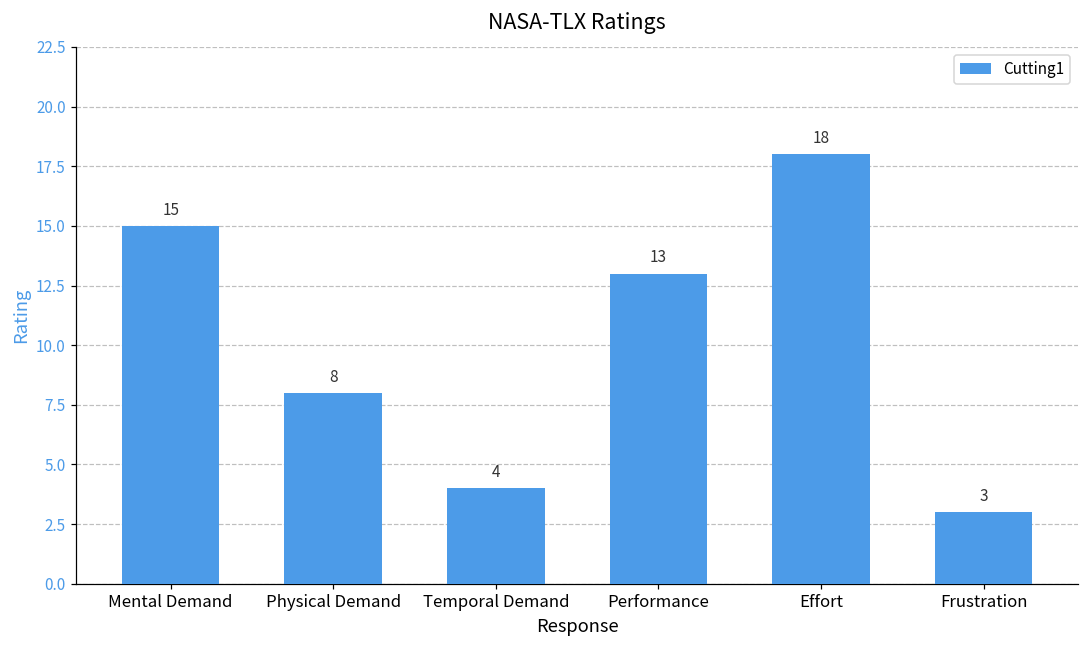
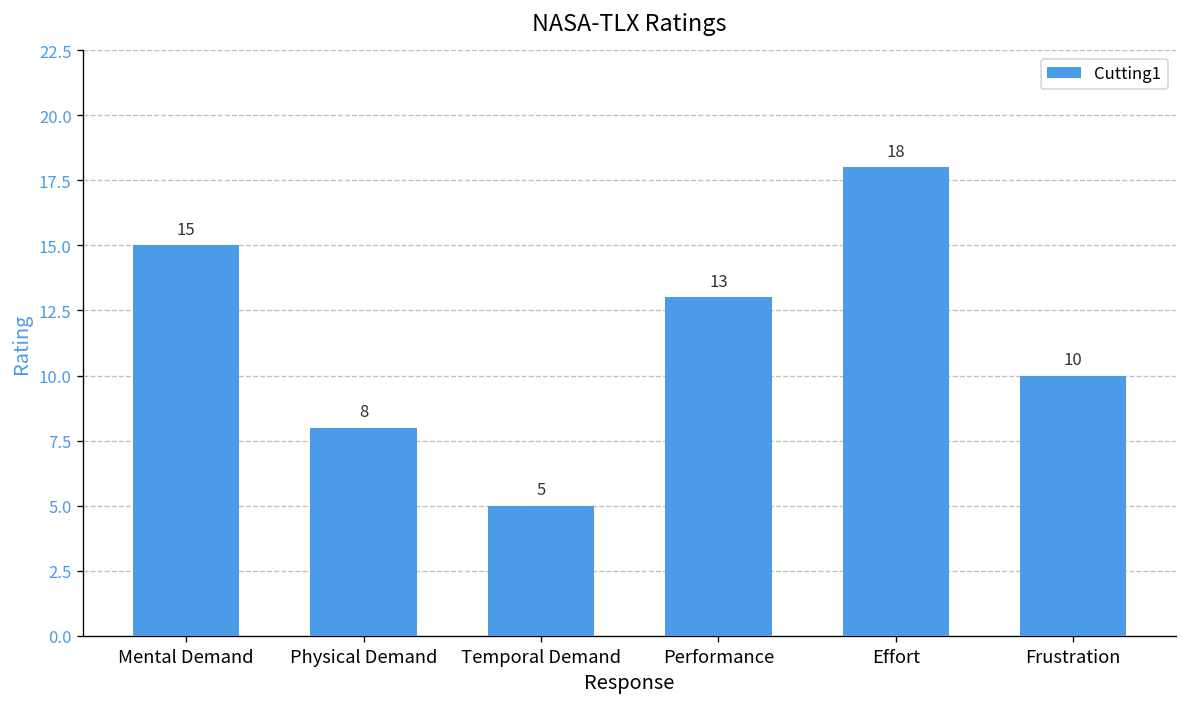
  {
    "Mental Demand": 15,
    "Physical Demand": 8,
-   "Temporal Demand": 4,
+   "Temporal Demand": 5,
    "Performance": 13,
    "Effort": 18,
-   "Frustration": 3
+   "Frustration": 10
  }
